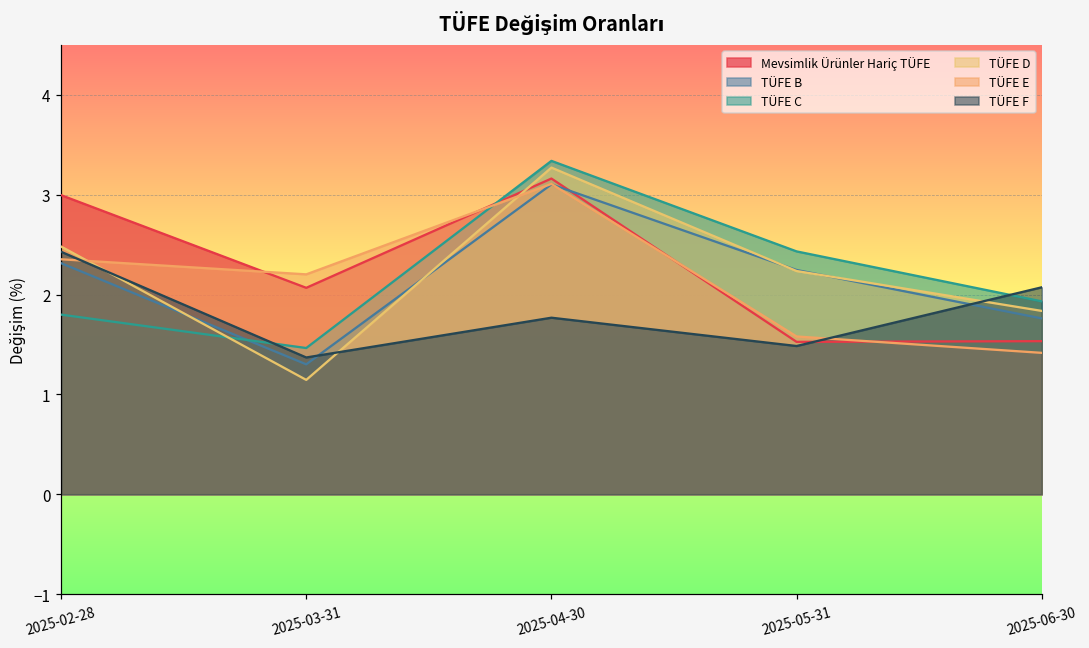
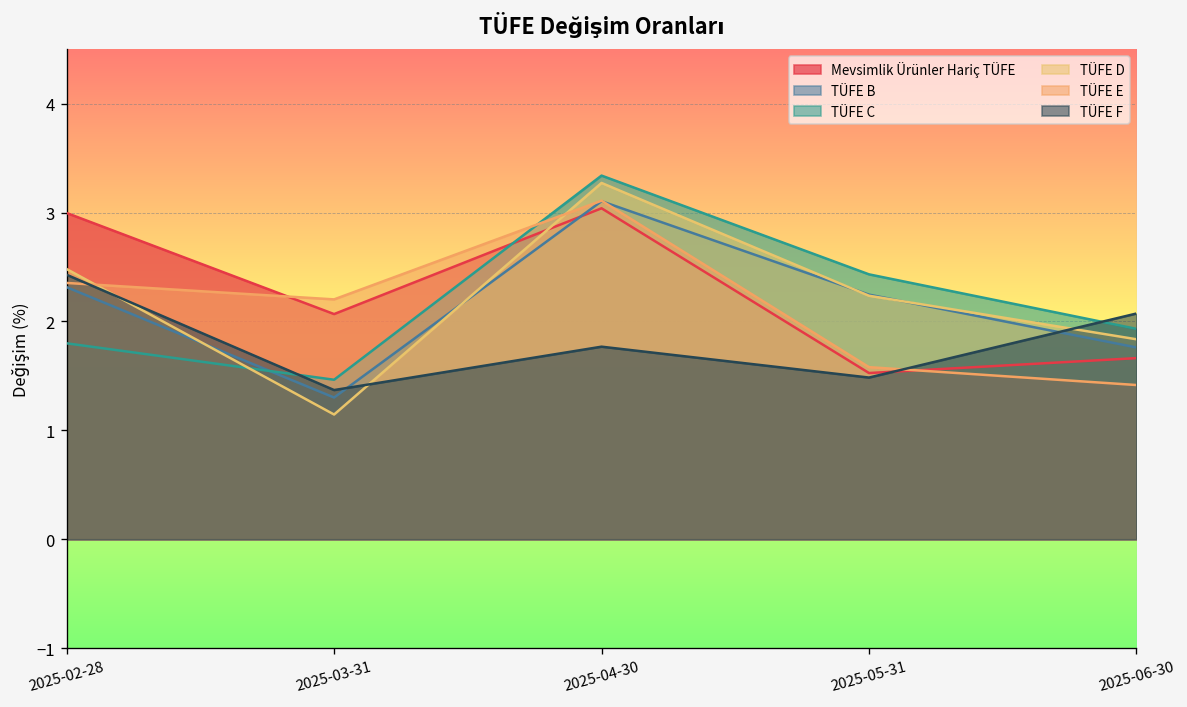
  {
    "Mevsimlik Ürünler Hariç TÜFE": {
      "2025-02-28": 3.0,
      "2025-03-31": 2.1,
-     "2025-04-30": 3.2,
+     "2025-04-30": 3.0,
      "2025-05-31": 1.5,
-     "2025-06-30": 1.5
+     "2025-06-30": 1.7
    },
    "TÜFE F": {
      "2025-02-28": 2.4,
      "2025-03-31": 1.4,
      "2025-04-30": 1.8,
      "2025-05-31": 1.5,
      "2025-06-30": 2.1
    }
  }
